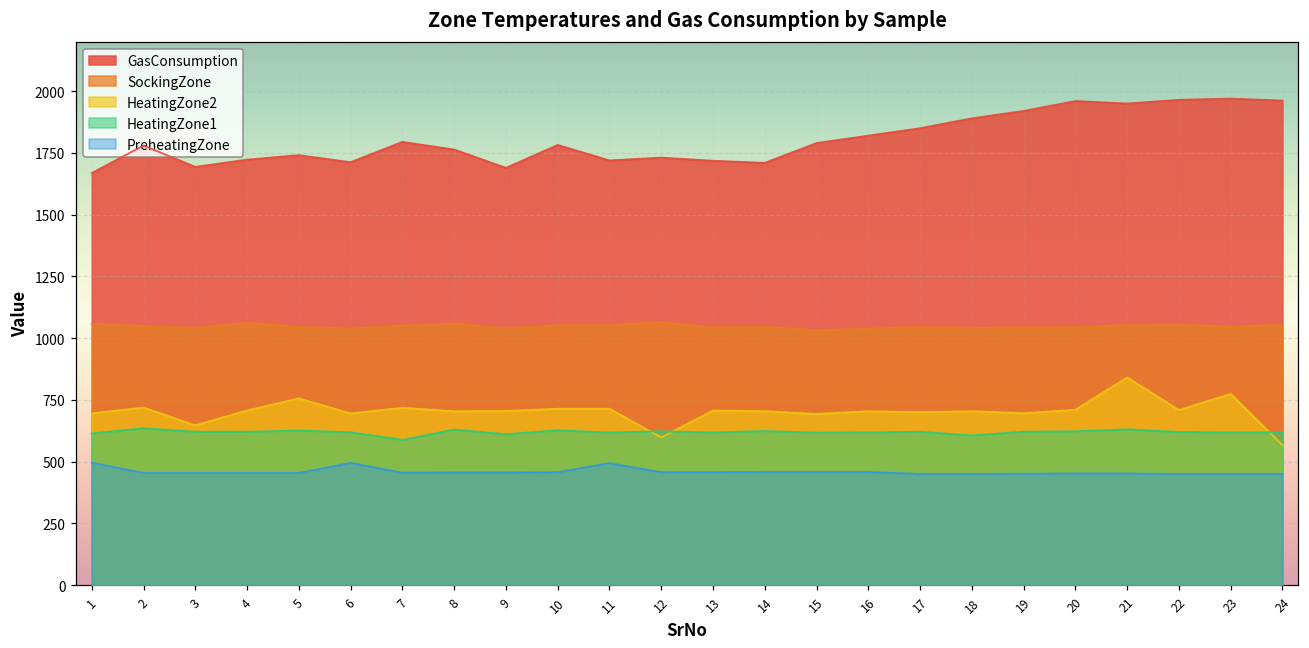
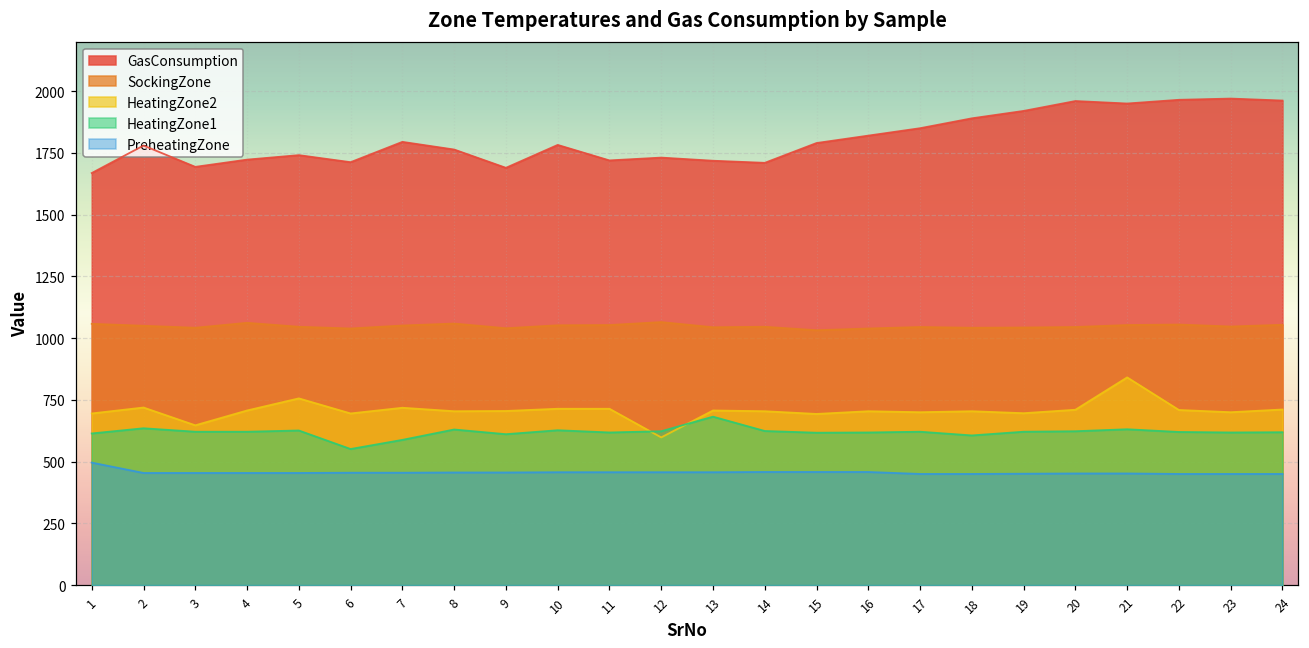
  {
    "HeatingZone2": {
      "1": 700,
      "2": 720,
      "3": 650,
      "4": 710,
      "5": 760,
      "6": 700,
      "7": 720,
      "8": 700,
      "9": 710,
      "10": 710,
      "11": 710,
      "12": 600,
      "13": 710,
      "14": 700,
      "15": 690,
      "16": 700,
      "17": 700,
      "18": 700,
      "19": 700,
      "20": 710,
      "21": 840,
      "22": 710,
-     "23": 770,
-     "24": 570
+     "23": 700,
+     "24": 710
    },
    "HeatingZone1": {
      "1": 610,
      "2": 640,
      "3": 620,
      "4": 620,
      "5": 630,
-     "6": 620,
+     "6": 550,
      "7": 590,
      "8": 630,
      "9": 610,
      "10": 630,
      "11": 620,
      "12": 620,
-     "13": 620,
+     "13": 680,
      "14": 620,
      "15": 620,
      "16": 620,
      "17": 620,
      "18": 610,
      "19": 620,
      "20": 620,
      "21": 630,
      "22": 620,
      "23": 620,
      "24": 620
    },
    "PreheatingZone": {
      "1": 500,
      "2": 450,
      "3": 450,
      "4": 450,
      "5": 450,
-     "6": 500,
+     "6": 460,
      "7": 460,
      "8": 460,
      "9": 460,
      "10": 460,
-     "11": 490,
+     "11": 460,
      "12": 460,
      "13": 460,
      "14": 460,
      "15": 460,
      "16": 460,
      "17": 450,
      "18": 450,
      "19": 450,
      "20": 450,
      "21": 450,
      "22": 450,
      "23": 450,
      "24": 450
    }
  }
